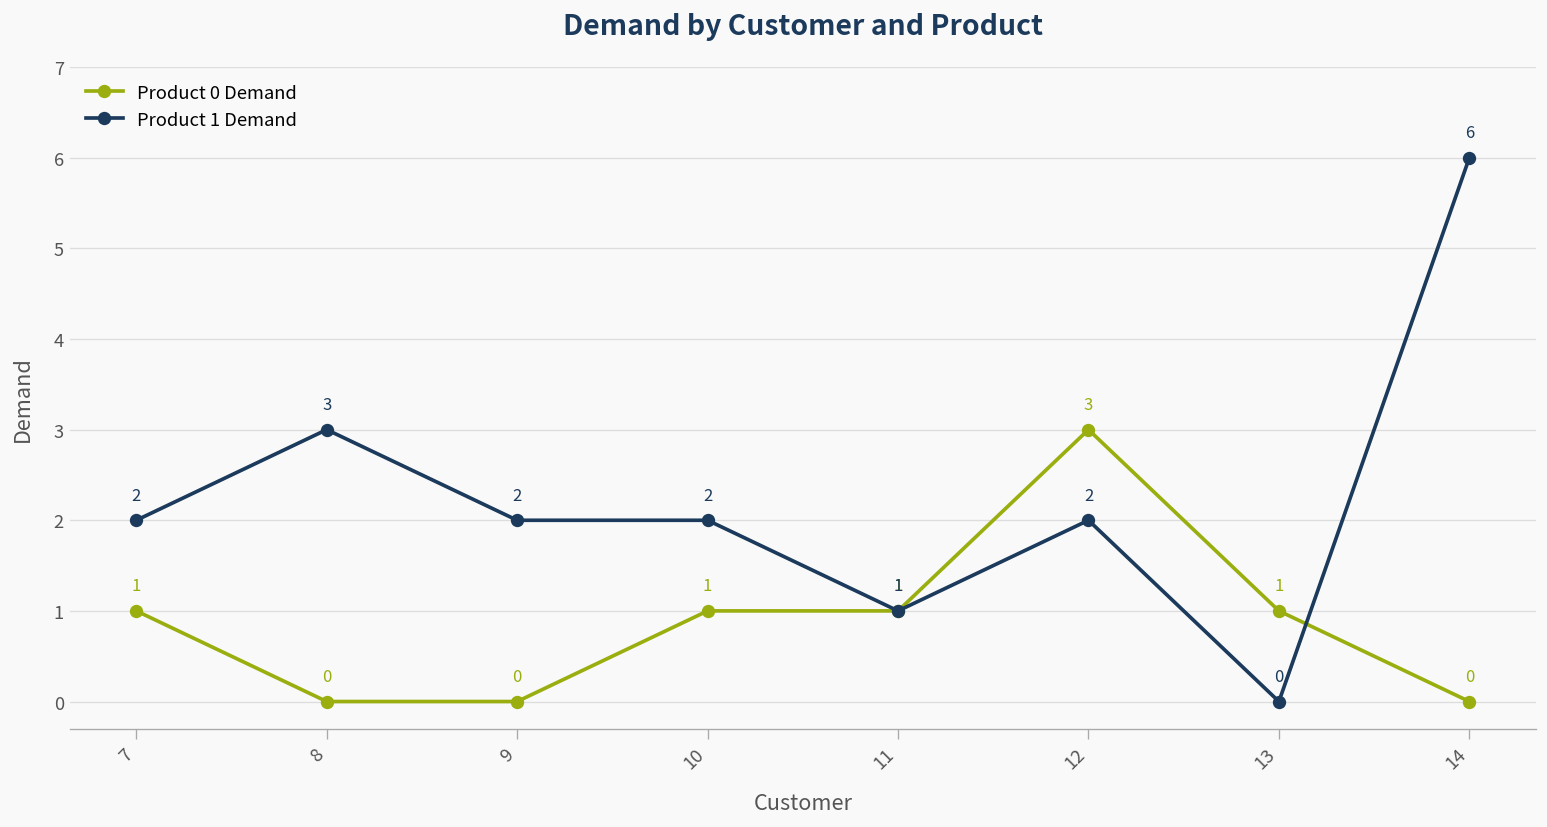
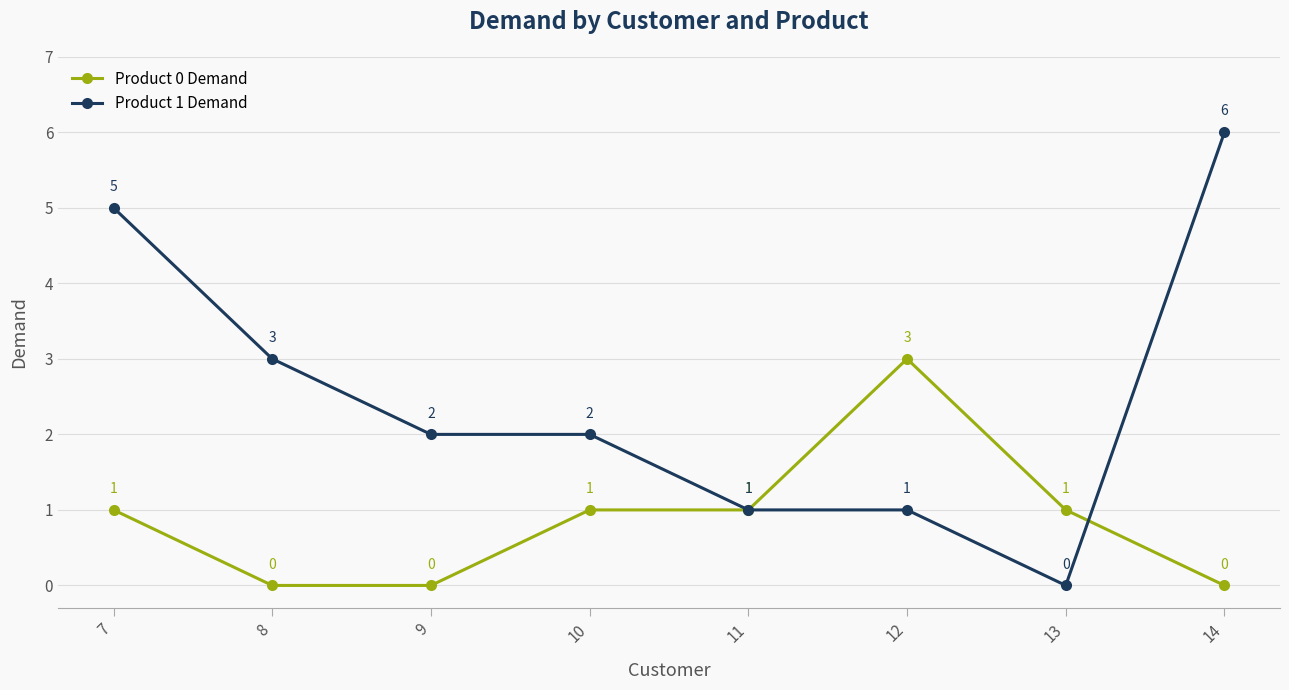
  {
    "Product 0 Demand": {
      "7": 1,
      "8": 0,
      "9": 0,
      "10": 1,
      "12": 3,
      "13": 1,
      "14": 0
    },
    "Product 1 Demand": {
-     "7": 2,
+     "7": 5,
      "8": 3,
      "9": 2,
      "10": 2,
-     "12": 2,
+     "12": 1,
      "13": 0,
      "14": 6
    }
  }
